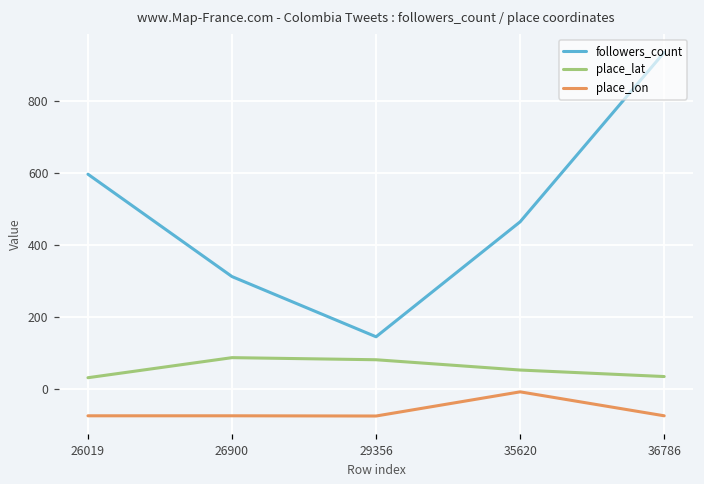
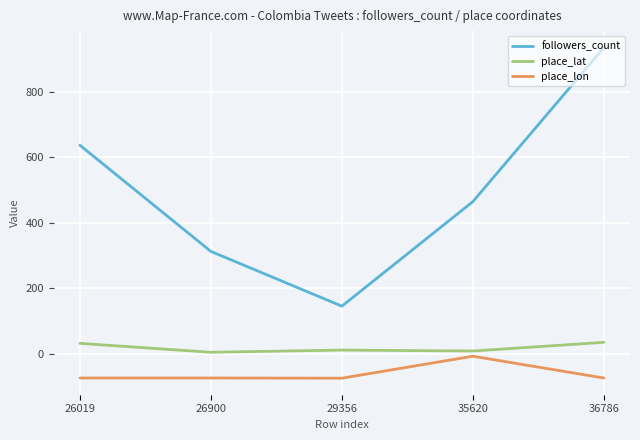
  {
    "followers_count": {
-     "26019": 600,
+     "26019": 640,
      "26900": 310,
      "29356": 150,
      "35620": 460
    },
    "place_lat": {
      "26019": 30,
-     "26900": 90,
-     "29356": 80,
-     "35620": 50,
+     "26900": 0,
+     "29356": 10,
+     "35620": 10,
      "36786": 30
    },
    "place_lon": {
      "26019": -70,
      "26900": -70,
      "29356": -70,
      "35620": -10,
      "36786": -70
    }
  }
